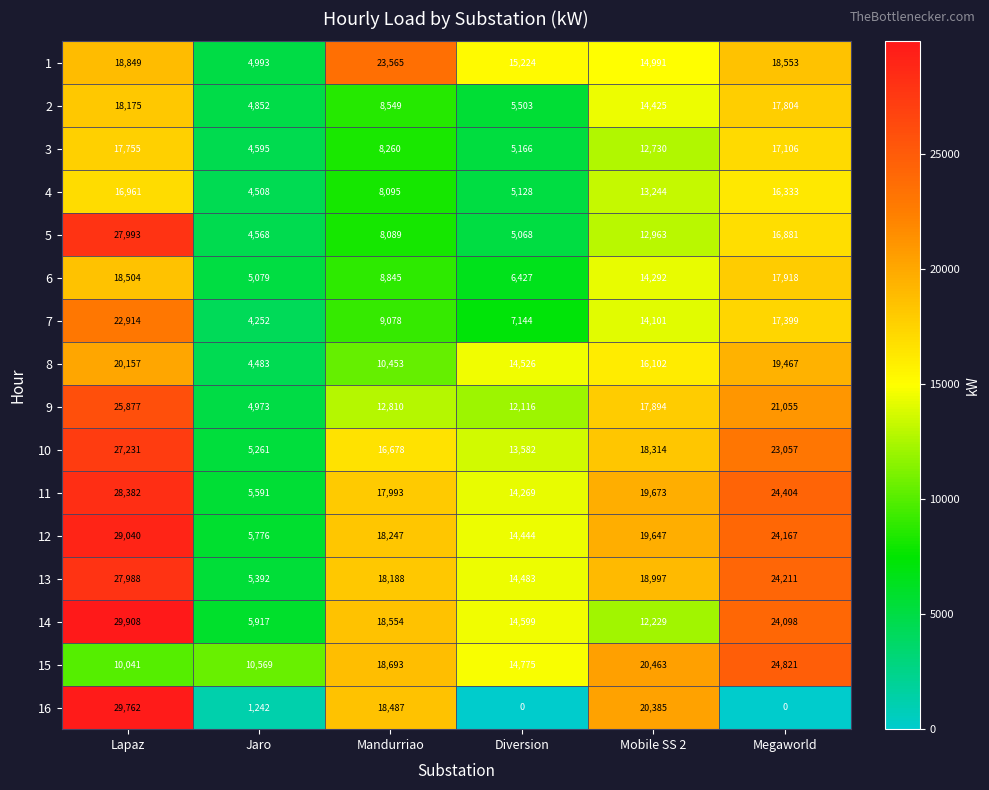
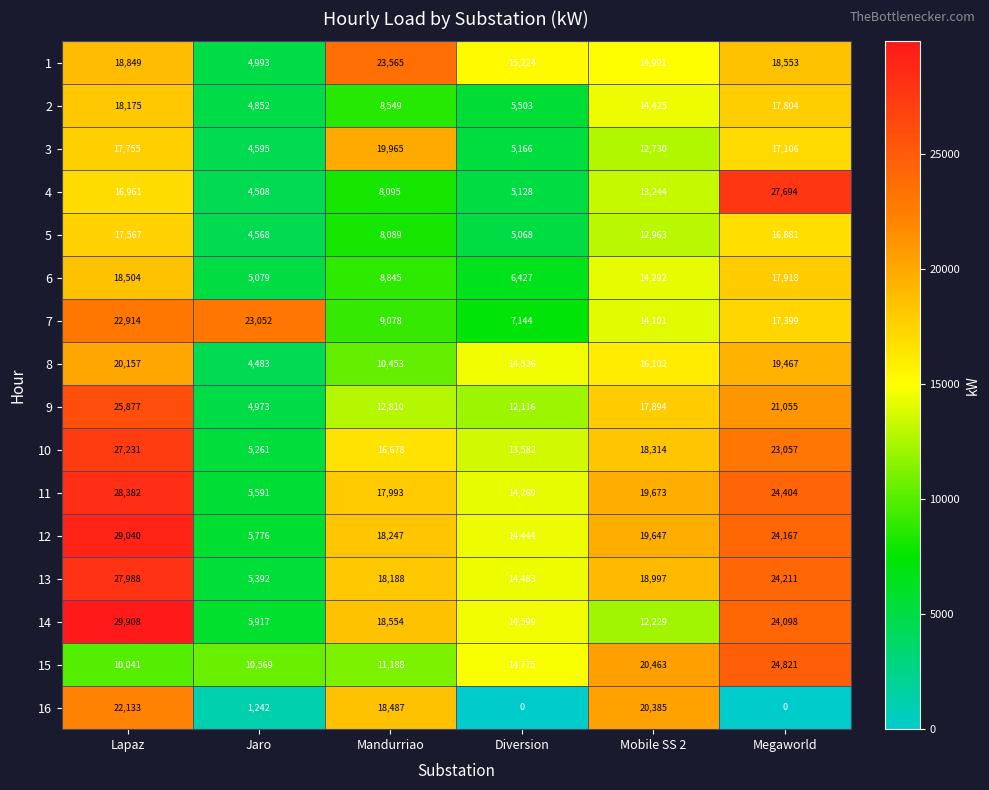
  {
    "1": {
      "Lapaz": "18,849",
      "Jaro": "4,993",
      "Mandurriao": "23,565",
      "Diversion": "15,224",
      "Mobile SS 2": "14,991",
      "Megaworld": "18,553"
    },
    "2": {
      "Lapaz": "18,175",
      "Jaro": "4,852",
      "Mandurriao": "8,549",
      "Diversion": "5,503",
      "Mobile SS 2": "14,425",
      "Megaworld": "17,804"
    },
    "3": {
      "Lapaz": "17,755",
      "Jaro": "4,595",
-     "Mandurriao": "8,260",
+     "Mandurriao": "19,965",
      "Diversion": "5,166",
      "Mobile SS 2": "12,730",
      "Megaworld": "17,106"
    },
    "4": {
      "Lapaz": "16,961",
      "Jaro": "4,508",
      "Mandurriao": "8,095",
      "Diversion": "5,128",
      "Mobile SS 2": "13,244",
-     "Megaworld": "16,333"
+     "Megaworld": "27,694"
    },
    "5": {
-     "Lapaz": "27,993",
+     "Lapaz": "17,567",
      "Jaro": "4,568",
      "Mandurriao": "8,089",
      "Diversion": "5,068",
      "Mobile SS 2": "12,963",
      "Megaworld": "16,881"
    },
    "6": {
      "Lapaz": "18,504",
      "Jaro": "5,079",
      "Mandurriao": "8,845",
      "Diversion": "6,427",
      "Mobile SS 2": "14,292",
      "Megaworld": "17,918"
    },
    "7": {
      "Lapaz": "22,914",
-     "Jaro": "4,252",
+     "Jaro": "23,052",
      "Mandurriao": "9,078",
      "Diversion": "7,144",
      "Mobile SS 2": "14,101",
      "Megaworld": "17,399"
    },
    "8": {
      "Lapaz": "20,157",
      "Jaro": "4,483",
      "Mandurriao": "10,453",
      "Diversion": "14,526",
      "Mobile SS 2": "16,102",
      "Megaworld": "19,467"
    },
    "9": {
      "Lapaz": "25,877",
      "Jaro": "4,973",
      "Mandurriao": "12,810",
      "Diversion": "12,116",
      "Mobile SS 2": "17,894",
      "Megaworld": "21,055"
    },
    "10": {
      "Lapaz": "27,231",
      "Jaro": "5,261",
      "Mandurriao": "16,678",
      "Diversion": "13,582",
      "Mobile SS 2": "18,314",
      "Megaworld": "23,057"
    },
    "11": {
      "Lapaz": "28,382",
      "Jaro": "5,591",
      "Mandurriao": "17,993",
      "Diversion": "14,269",
      "Mobile SS 2": "19,673",
      "Megaworld": "24,404"
    },
    "12": {
      "Lapaz": "29,040",
      "Jaro": "5,776",
      "Mandurriao": "18,247",
      "Diversion": "14,444",
      "Mobile SS 2": "19,647",
      "Megaworld": "24,167"
    },
    "13": {
      "Lapaz": "27,988",
      "Jaro": "5,392",
      "Mandurriao": "18,188",
      "Diversion": "14,483",
      "Mobile SS 2": "18,997",
      "Megaworld": "24,211"
    },
    "14": {
      "Lapaz": "29,908",
      "Jaro": "5,917",
      "Mandurriao": "18,554",
      "Diversion": "14,599",
      "Mobile SS 2": "12,229",
      "Megaworld": "24,098"
    },
    "15": {
      "Lapaz": "10,041",
      "Jaro": "10,569",
-     "Mandurriao": "18,693",
+     "Mandurriao": "11,188",
      "Diversion": "14,775",
      "Mobile SS 2": "20,463",
      "Megaworld": "24,821"
    },
    "16": {
-     "Lapaz": "29,762",
+     "Lapaz": "22,133",
      "Jaro": "1,242",
      "Mandurriao": "18,487",
      "Diversion": "0",
      "Mobile SS 2": "20,385",
      "Megaworld": "0"
    }
  }
